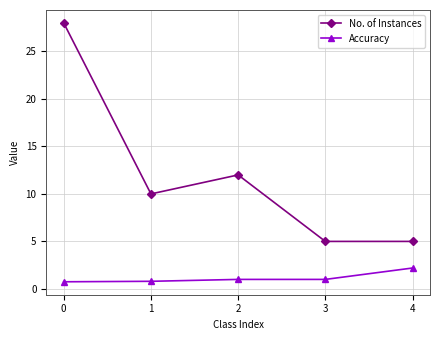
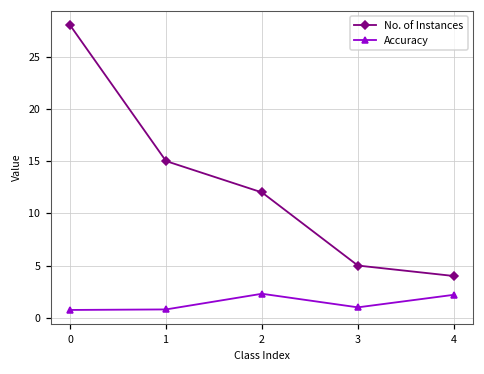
  {
    "No. of Instances": {
      "0": 28,
-     "1": 10,
+     "1": 15,
      "2": 12,
      "3": 5,
-     "4": 5
+     "4": 4
    },
    "Accuracy": {
      "0": 1,
      "1": 1,
-     "2": 1,
+     "2": 2,
      "3": 1,
      "4": 2
    }
  }
